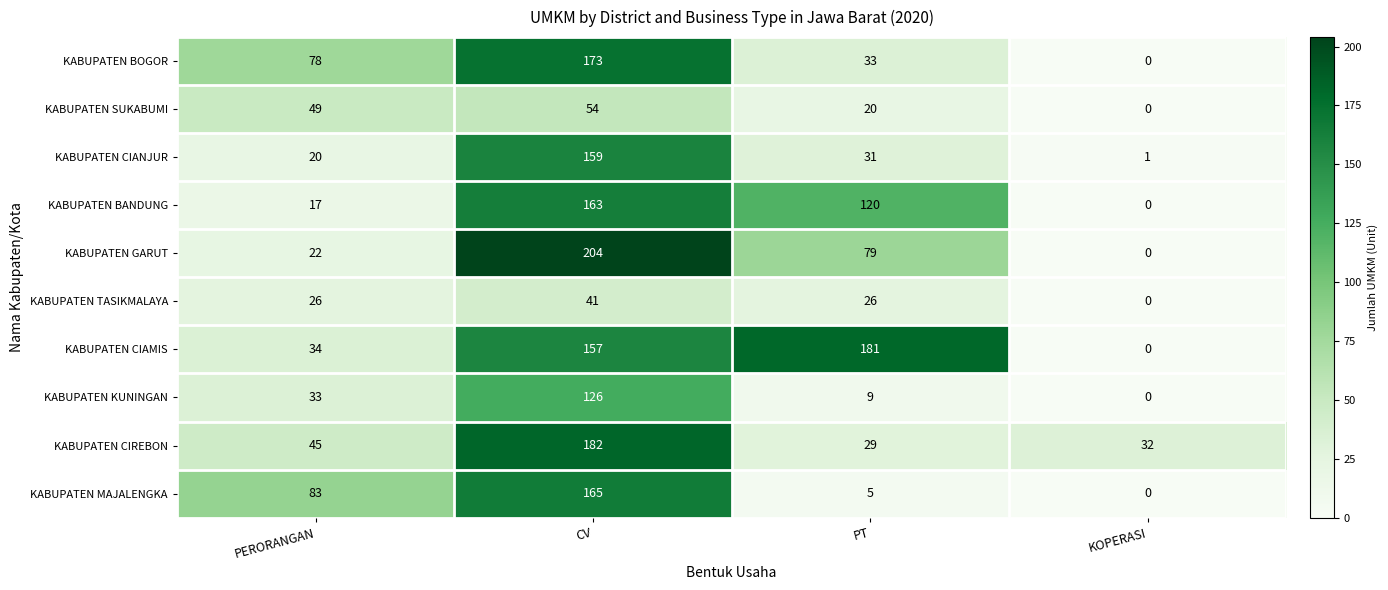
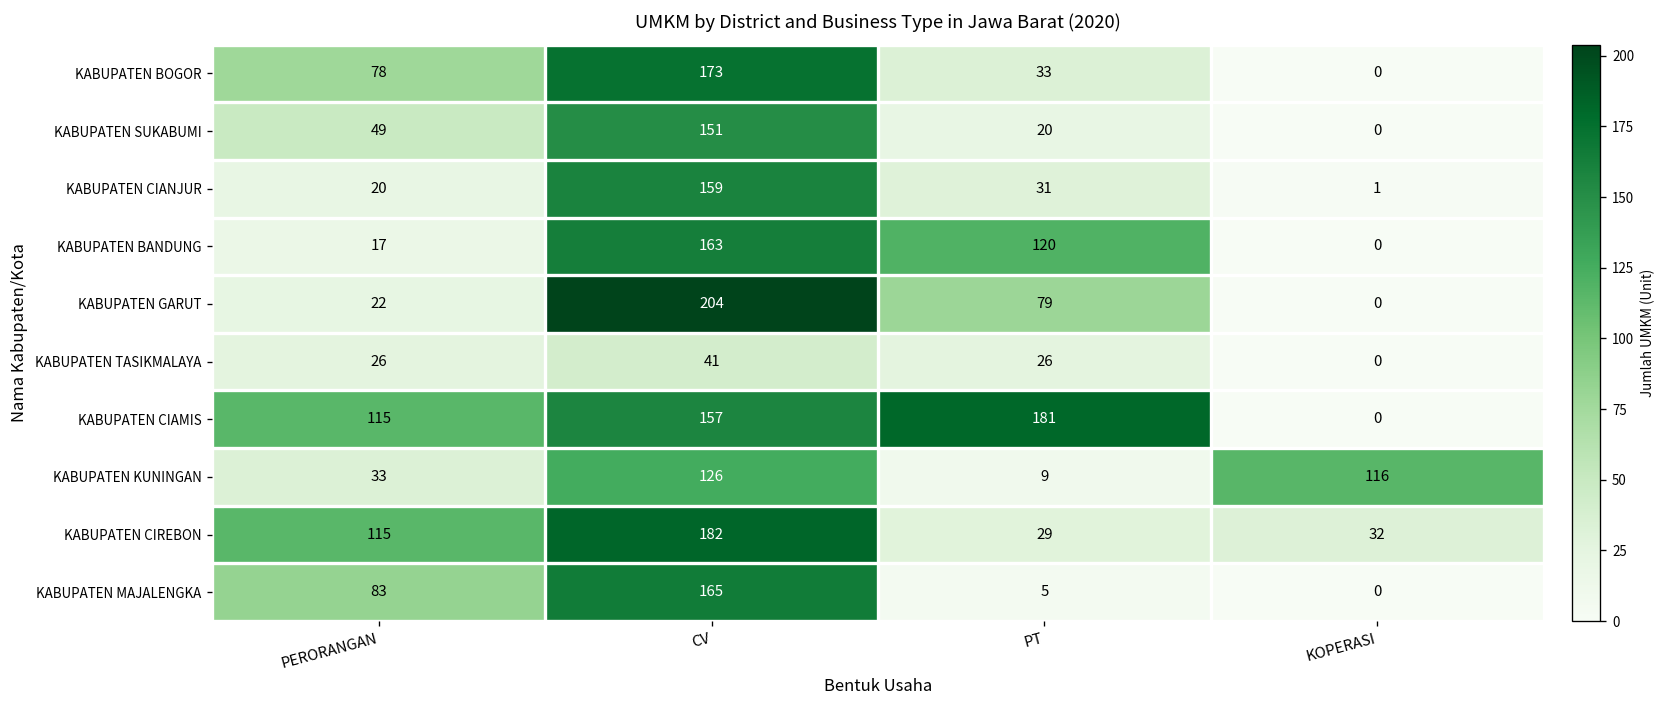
  {
    "KABUPATEN BOGOR": {
      "PERORANGAN": 78,
      "CV": 173,
      "PT": 33,
      "KOPERASI": 0
    },
    "KABUPATEN SUKABUMI": {
      "PERORANGAN": 49,
-     "CV": 54,
+     "CV": 151,
      "PT": 20,
      "KOPERASI": 0
    },
    "KABUPATEN CIANJUR": {
      "PERORANGAN": 20,
      "CV": 159,
      "PT": 31,
      "KOPERASI": 1
    },
    "KABUPATEN BANDUNG": {
      "PERORANGAN": 17,
      "CV": 163,
      "PT": 120,
      "KOPERASI": 0
    },
    "KABUPATEN GARUT": {
      "PERORANGAN": 22,
      "CV": 204,
      "PT": 79,
      "KOPERASI": 0
    },
    "KABUPATEN TASIKMALAYA": {
      "PERORANGAN": 26,
      "CV": 41,
      "PT": 26,
      "KOPERASI": 0
    },
    "KABUPATEN CIAMIS": {
-     "PERORANGAN": 34,
+     "PERORANGAN": 115,
      "CV": 157,
      "PT": 181,
      "KOPERASI": 0
    },
    "KABUPATEN KUNINGAN": {
      "PERORANGAN": 33,
      "CV": 126,
      "PT": 9,
-     "KOPERASI": 0
+     "KOPERASI": 116
    },
    "KABUPATEN CIREBON": {
-     "PERORANGAN": 45,
+     "PERORANGAN": 115,
      "CV": 182,
      "PT": 29,
      "KOPERASI": 32
    },
    "KABUPATEN MAJALENGKA": {
      "PERORANGAN": 83,
      "CV": 165,
      "PT": 5,
      "KOPERASI": 0
    }
  }
